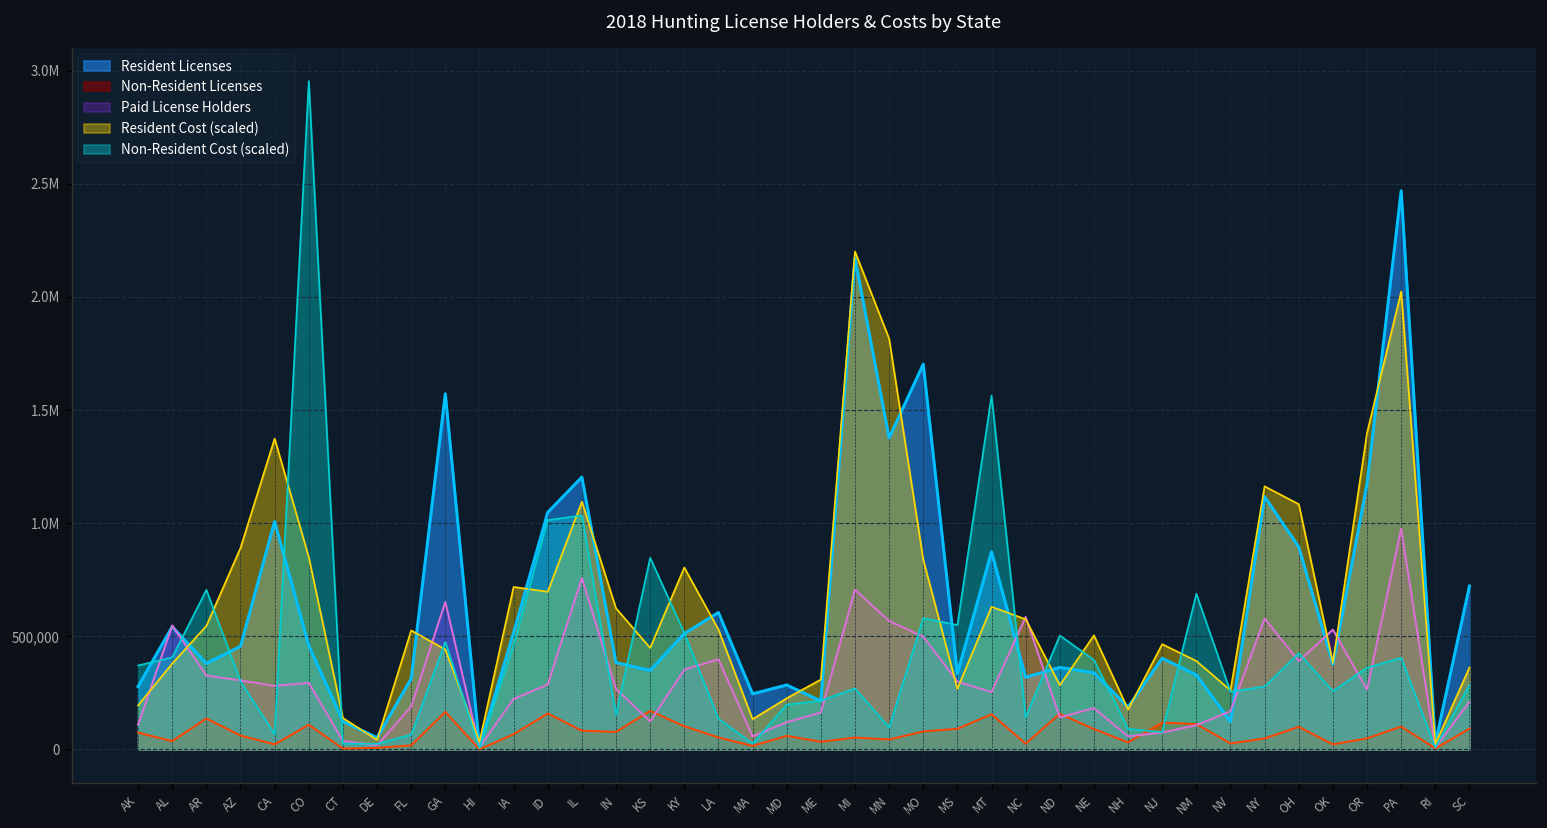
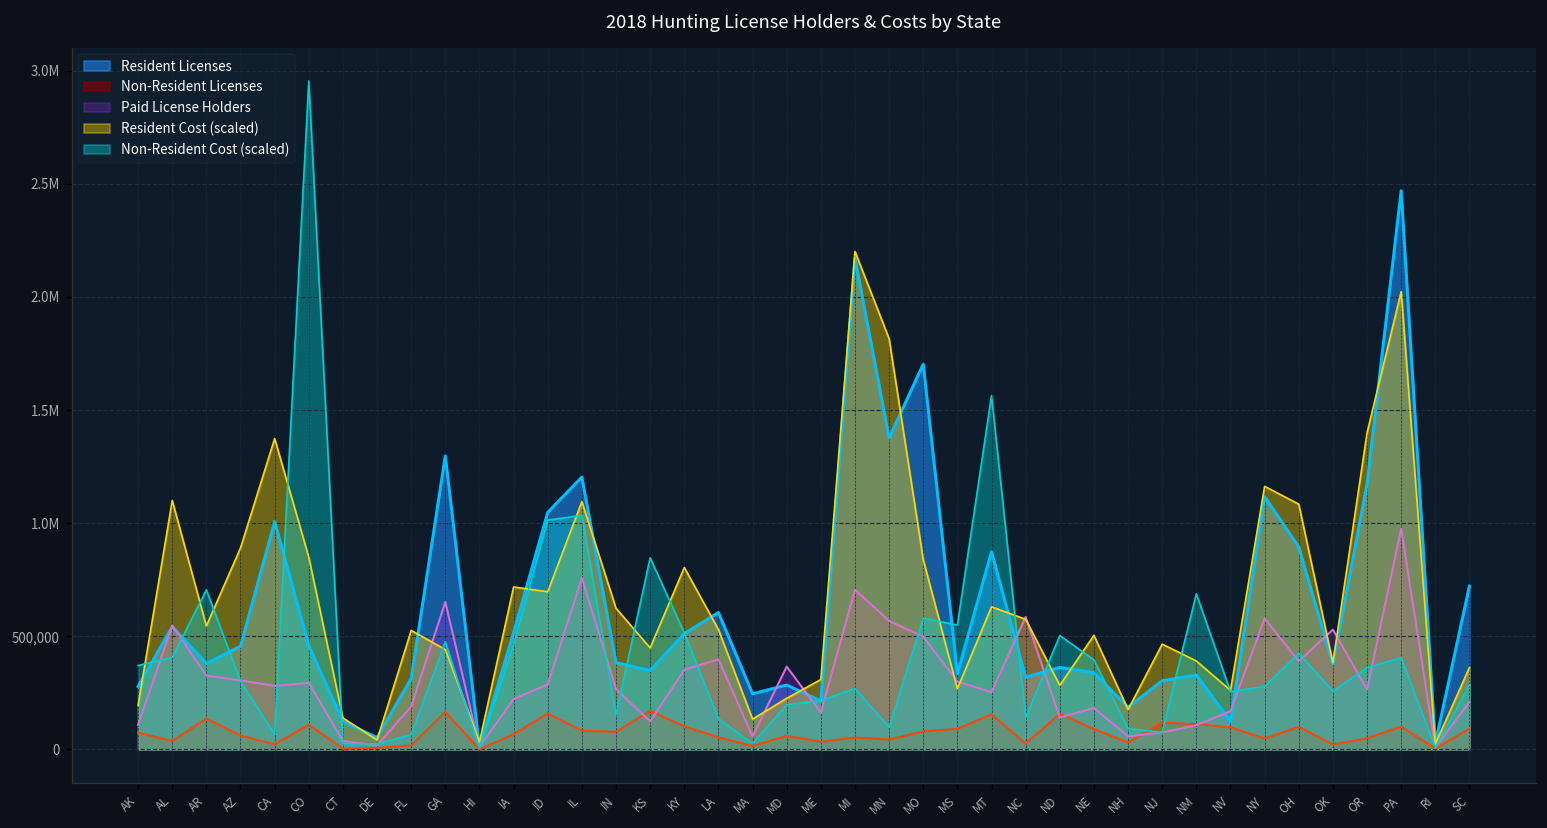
  {
    "Resident Licenses": {
      "AK": "280,000",
      "AR": "380,000",
      "AZ": "460,000",
      "CA": "1,010,000",
      "CO": "460,000",
      "CT": "120,000",
      "FL": "310,000",
-     "GA": "1,570,000",
+     "GA": "1,300,000",
      "IA": "520,000",
      "ID": "1,050,000",
      "IL": "1,200,000",
      "IN": "380,000",
      "KS": "350,000",
      "LA": "610,000",
      "MA": "250,000",
      "MD": "280,000",
      "MI": "2,170,000",
      "MN": "1,380,000",
      "MO": "1,700,000",
      "MS": "340,000",
      "MT": "870,000",
      "NC": "320,000",
      "ND": "360,000",
      "NE": "340,000",
-     "NJ": "400,000",
+     "NJ": "300,000",
      "NM": "330,000",
      "NV": "120,000",
      "NY": "1,120,000",
      "OH": "900,000",
      "OR": "1,170,000",
      "PA": "2,470,000",
      "SC": "720,000"
    },
    "Non-Resident Licenses": {
      "AK": "70,000",
      "AL": "40,000",
      "AR": "140,000",
      "AZ": "60,000",
      "CA": "20,000",
      "CO": "110,000",
      "CT": "0",
      "FL": "20,000",
      "GA": "170,000",
      "IA": "70,000",
      "ID": "160,000",
      "IL": "80,000",
      "IN": "80,000",
      "KS": "170,000",
      "KY": "100,000",
      "LA": "50,000",
      "MD": "60,000",
      "ME": "30,000",
      "MI": "50,000",
      "MN": "40,000",
      "MO": "80,000",
      "MS": "90,000",
      "MT": "160,000",
      "NC": "30,000",
      "ND": "160,000",
      "NE": "90,000",
      "NH": "30,000",
      "NJ": "120,000",
-     "NV": "30,000",
+     "NV": "100,000",
      "NY": "50,000",
      "OH": "100,000",
      "OK": "20,000",
      "OR": "50,000",
      "PA": "100,000",
      "SC": "90,000"
    },
    "Paid License Holders": {
      "AK": "110,000",
      "AR": "330,000",
      "CA": "280,000",
      "CO": "290,000",
      "FL": "190,000",
      "GA": "650,000",
      "IA": "220,000",
      "ID": "290,000",
      "IL": "760,000",
      "IN": "270,000",
      "KS": "120,000",
      "KY": "350,000",
      "LA": "400,000",
      "MA": "60,000",
-     "MD": "120,000",
+     "MD": "370,000",
      "ME": "160,000",
      "MI": "710,000",
      "MN": "570,000",
      "MO": "500,000",
      "MS": "300,000",
      "MT": "250,000",
      "ND": "140,000",
      "NE": "180,000",
      "NH": "60,000",
      "NV": "170,000",
      "NY": "580,000",
      "OH": "390,000",
      "OK": "530,000",
      "OR": "260,000",
      "PA": "980,000",
      "SC": "210,000"
    },
    "Resident Cost (scaled)": {
      "AK": "190,000",
-     "AL": "380,000",
+     "AL": "1,100,000",
      "AR": "550,000",
      "AZ": "890,000",
      "CA": "1,370,000",
      "CO": "850,000",
      "CT": "140,000",
      "FL": "530,000",
      "GA": "440,000",
      "HI": "30,000",
      "IA": "720,000",
      "ID": "700,000",
      "IL": "1,090,000",
      "IN": "620,000",
      "KS": "450,000",
      "KY": "800,000",
      "LA": "530,000",
      "MA": "130,000",
      "MD": "230,000",
      "ME": "310,000",
      "MI": "2,200,000",
      "MN": "1,820,000",
      "MO": "840,000",
      "MS": "270,000",
      "MT": "630,000",
      "ND": "280,000",
      "NE": "500,000",
      "NJ": "470,000",
      "NM": "390,000",
      "NY": "1,160,000",
      "OH": "1,080,000",
      "OR": "1,400,000",
      "PA": "2,020,000",
      "SC": "360,000"
    },
    "Non-Resident Cost (scaled)": {
      "AK": "370,000",
      "AL": "410,000",
      "AR": "710,000",
      "CA": "70,000",
      "CO": "2,950,000",
      "FL": "70,000",
      "GA": "480,000",
      "IA": "460,000",
      "ID": "1,010,000",
      "IL": "1,030,000",
      "IN": "150,000",
      "KS": "850,000",
      "LA": "140,000",
      "MD": "200,000",
      "MI": "270,000",
      "MN": "100,000",
      "MO": "580,000",
      "MS": "550,000",
      "MT": "1,560,000",
      "NC": "140,000",
      "ND": "500,000",
      "NE": "400,000",
      "NH": "90,000",
      "NM": "690,000",
      "NY": "280,000",
      "OH": "430,000",
      "OK": "260,000",
      "OR": "360,000",
      "PA": "410,000",
      "SC": "290,000"
    }
  }
